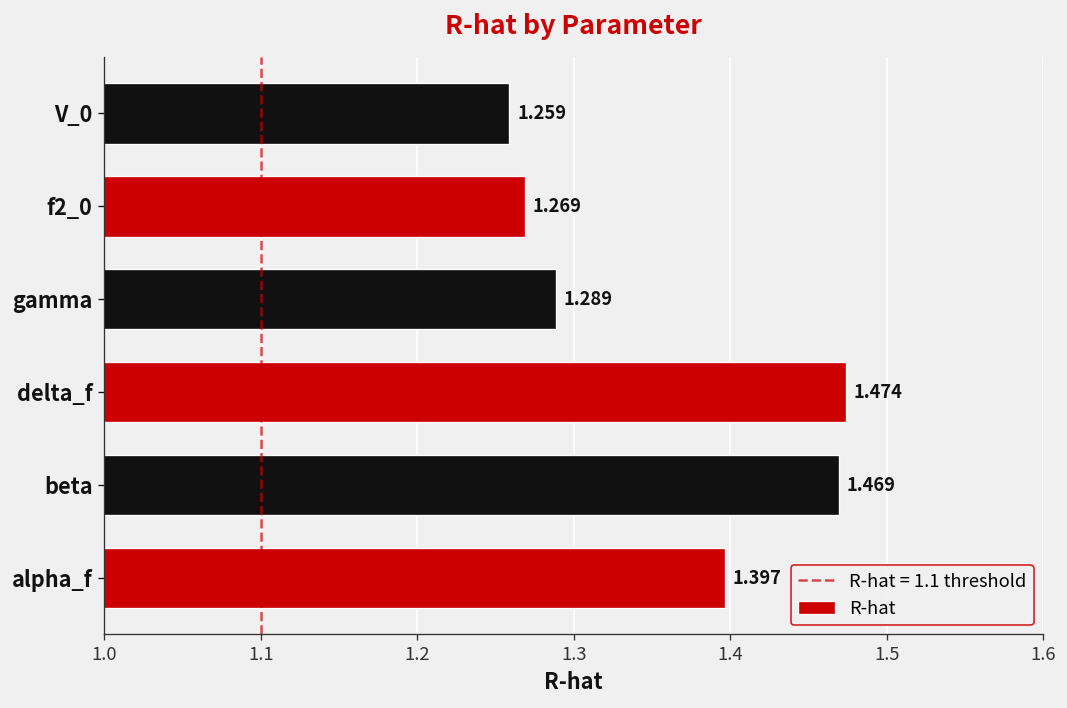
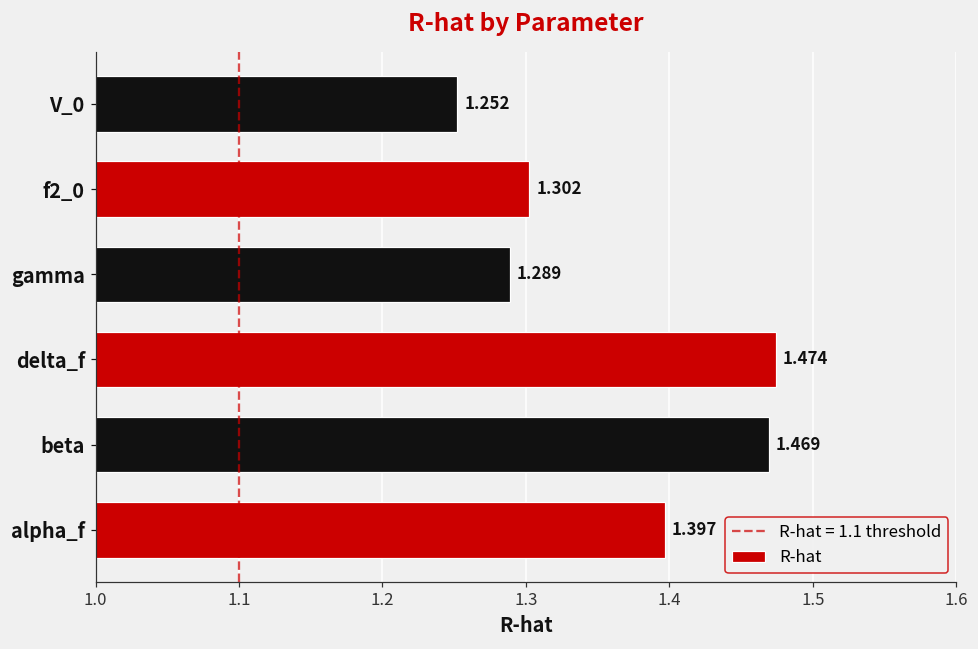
  {
-   "V_0": 1.259,
-   "f2_0": 1.269,
+   "V_0": 1.252,
+   "f2_0": 1.302,
    "gamma": 1.289,
    "delta_f": 1.474,
    "beta": 1.469,
    "alpha_f": 1.397
  }
